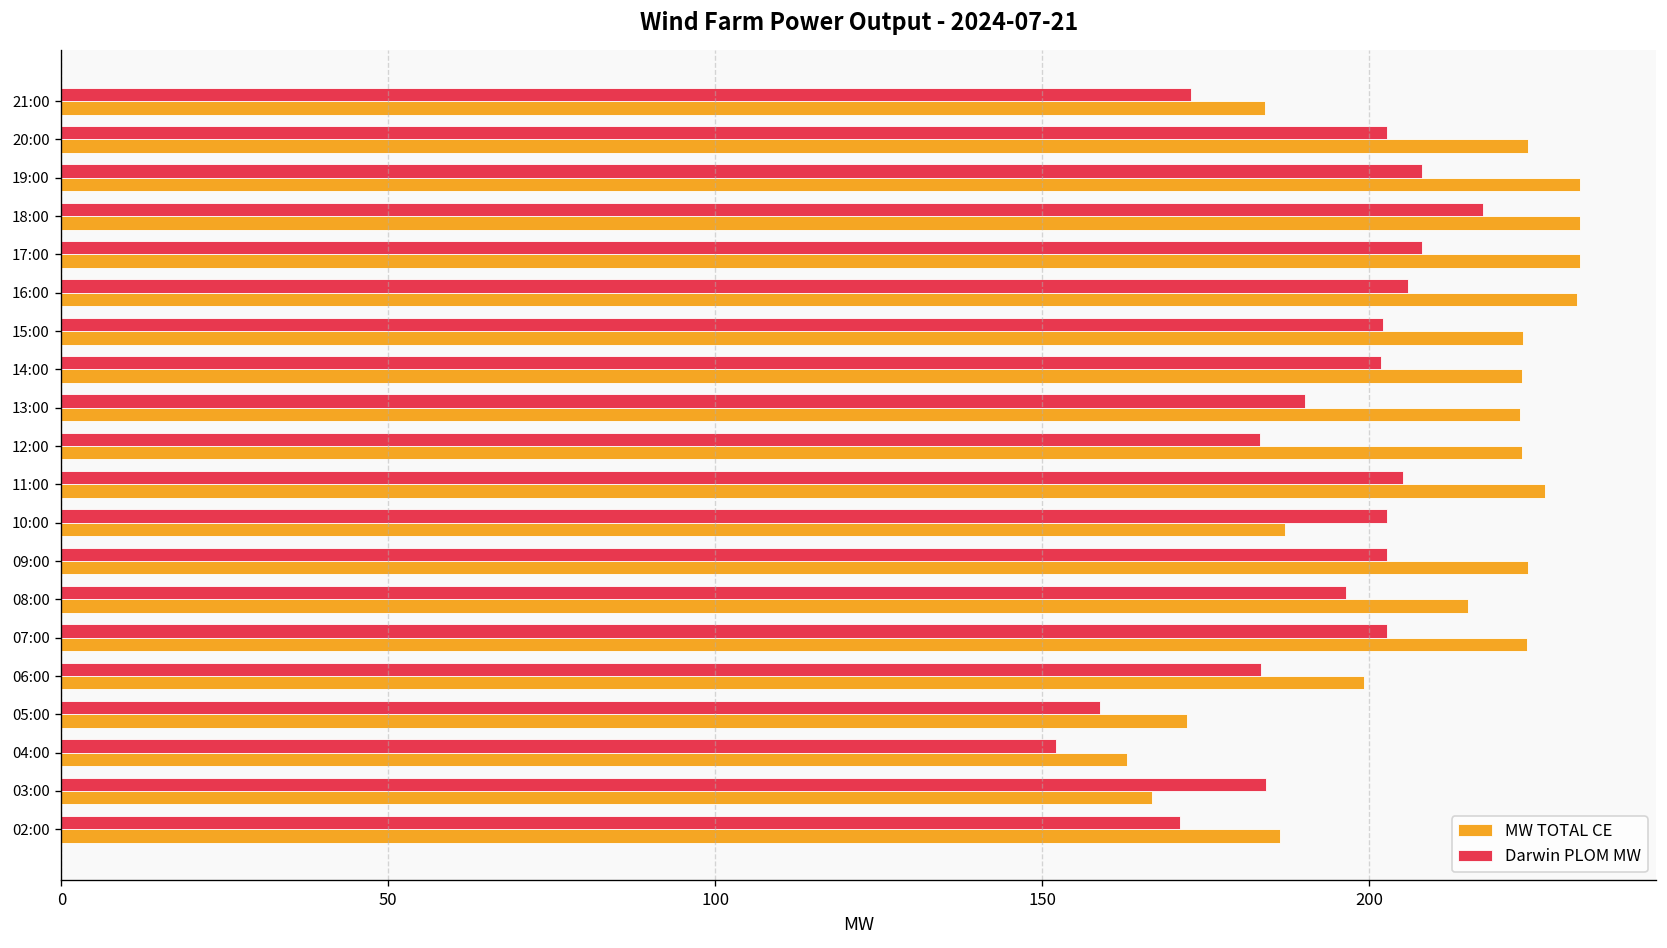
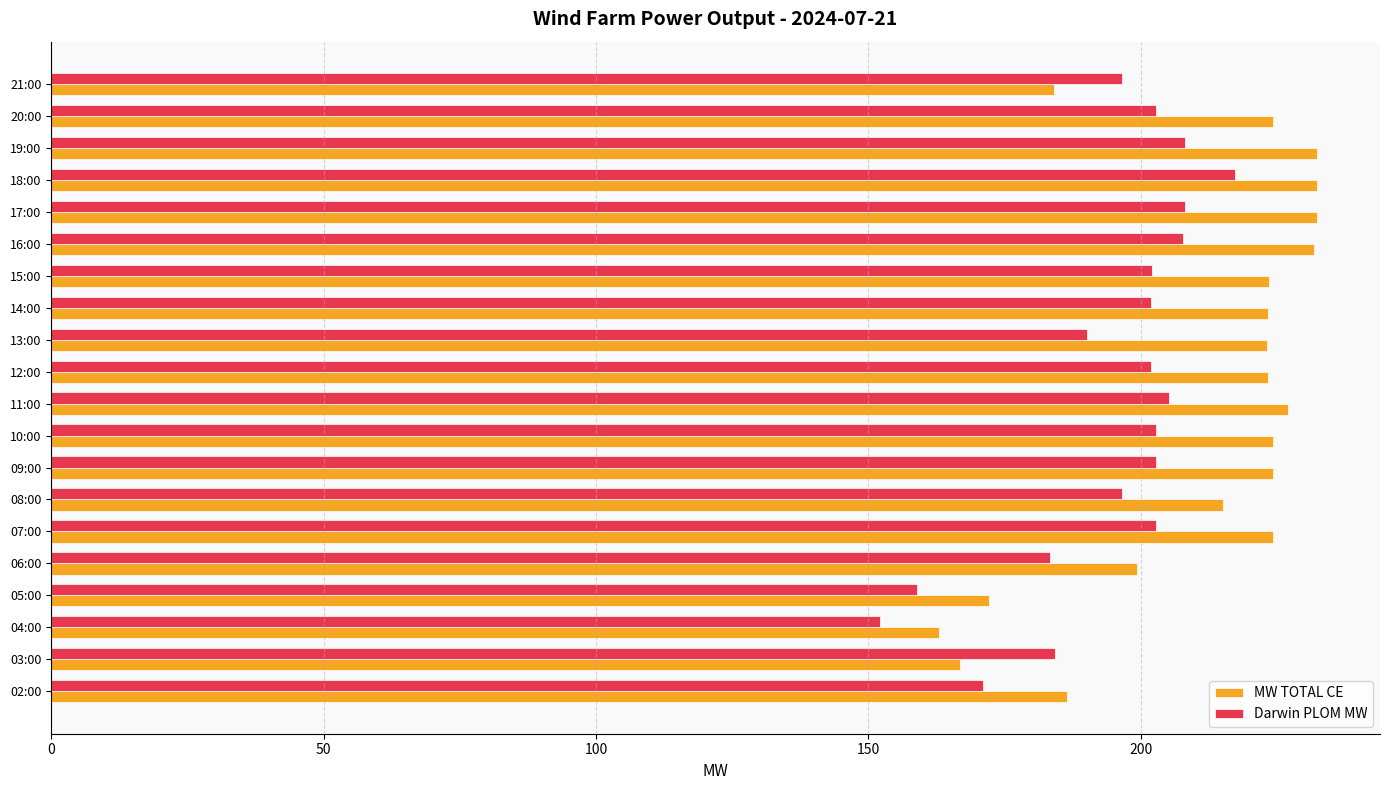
  {
    "MW TOTAL CE": {
      "21:00": 184,
      "20:00": 224,
      "19:00": 232,
      "18:00": 232,
      "17:00": 232,
      "16:00": 232,
      "15:00": 224,
      "14:00": 223,
      "13:00": 223,
      "12:00": 223,
      "11:00": 227,
-     "10:00": 187,
+     "10:00": 224,
      "09:00": 224,
      "08:00": 215,
      "07:00": 224,
      "06:00": 199,
      "05:00": 172,
      "04:00": 163,
      "03:00": 167,
      "02:00": 186
    },
    "Darwin PLOM MW": {
-     "21:00": 173,
+     "21:00": 196,
      "20:00": 203,
      "19:00": 208,
      "18:00": 217,
      "17:00": 208,
-     "16:00": 206,
+     "16:00": 208,
      "15:00": 202,
      "14:00": 202,
      "13:00": 190,
-     "12:00": 183,
+     "12:00": 202,
      "11:00": 205,
      "10:00": 203,
      "09:00": 203,
      "08:00": 196,
      "07:00": 203,
      "06:00": 183,
      "05:00": 159,
      "04:00": 152,
      "03:00": 184,
      "02:00": 171
    }
  }
